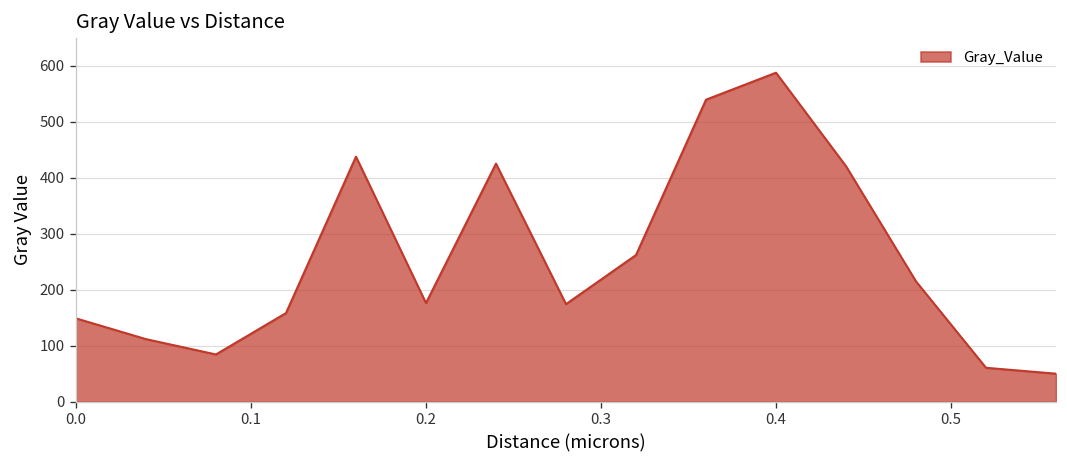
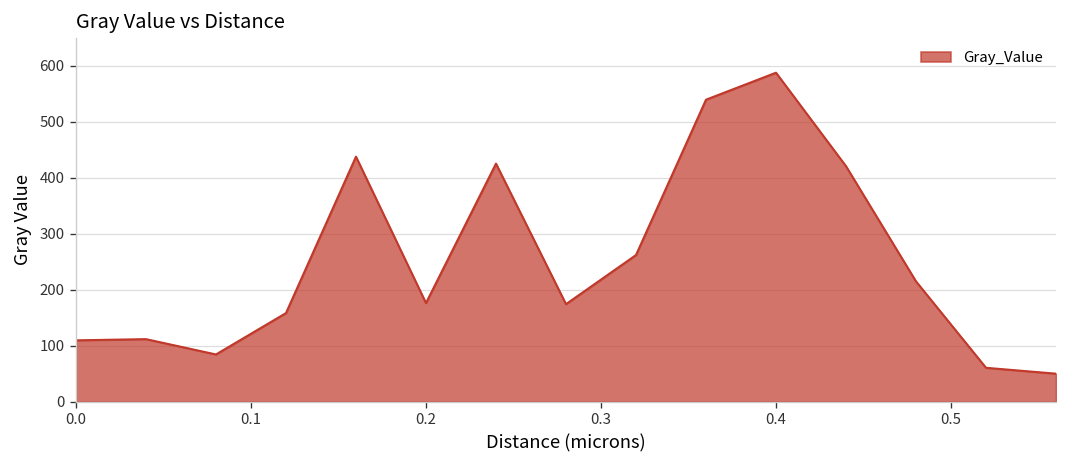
  {
-   "0.0": 150,
+   "0.0": 110,
    "0.2": 180,
    "0.4": 590
  }
